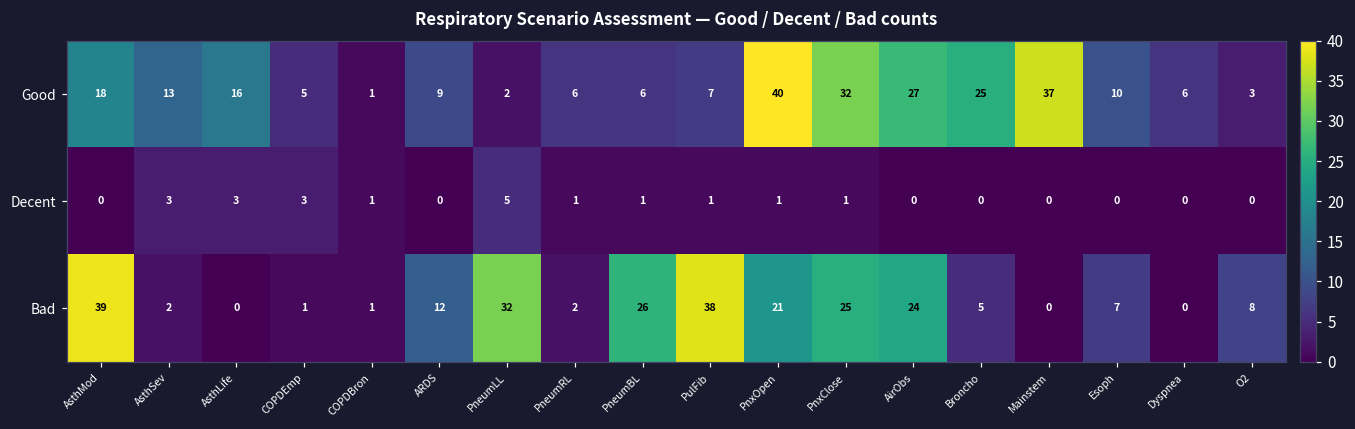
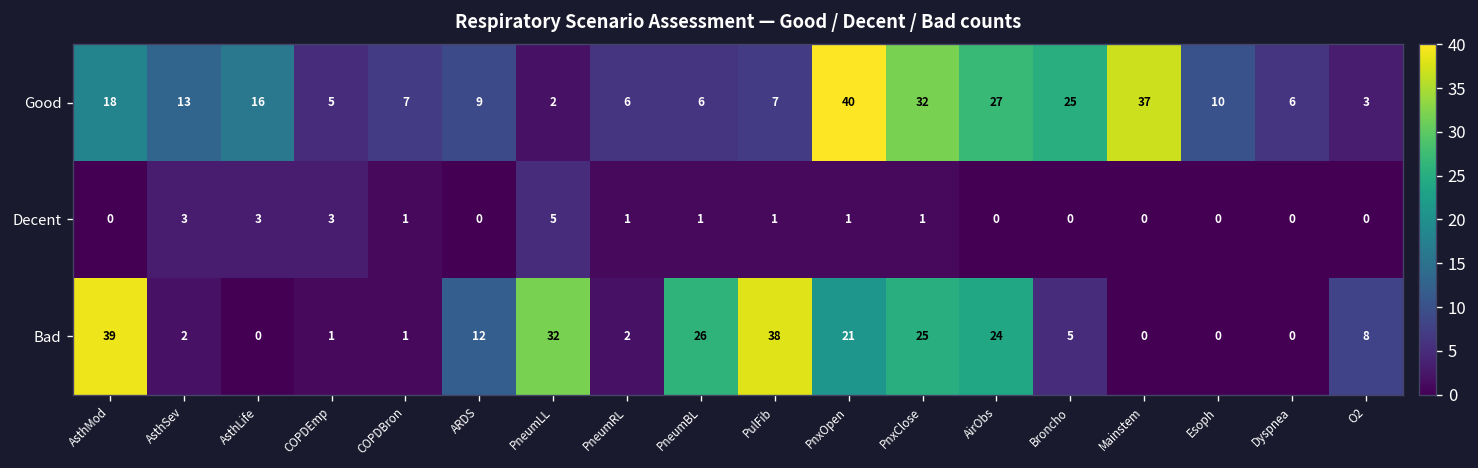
  {
    "Good": {
      "AsthMod": 18,
      "AsthSev": 13,
      "AsthLife": 16,
      "COPDEmp": 5,
-     "COPDBron": 1,
+     "COPDBron": 7,
      "ARDS": 9,
      "PneumLL": 2,
      "PneumRL": 6,
      "PneumBL": 6,
      "PulFib": 7,
      "PnxOpen": 40,
      "PnxClose": 32,
      "AirObs": 27,
      "Broncho": 25,
      "Mainstem": 37,
      "Esoph": 10,
      "Dyspnea": 6,
      "O2": 3
    },
    "Decent": {
      "AsthMod": 0,
      "AsthSev": 3,
      "AsthLife": 3,
      "COPDEmp": 3,
      "COPDBron": 1,
      "ARDS": 0,
      "PneumLL": 5,
      "PneumRL": 1,
      "PneumBL": 1,
      "PulFib": 1,
      "PnxOpen": 1,
      "PnxClose": 1,
      "AirObs": 0,
      "Broncho": 0,
      "Mainstem": 0,
      "Esoph": 0,
      "Dyspnea": 0,
      "O2": 0
    },
    "Bad": {
      "AsthMod": 39,
      "AsthSev": 2,
      "AsthLife": 0,
      "COPDEmp": 1,
      "COPDBron": 1,
      "ARDS": 12,
      "PneumLL": 32,
      "PneumRL": 2,
      "PneumBL": 26,
      "PulFib": 38,
      "PnxOpen": 21,
      "PnxClose": 25,
      "AirObs": 24,
      "Broncho": 5,
      "Mainstem": 0,
-     "Esoph": 7,
+     "Esoph": 0,
      "Dyspnea": 0,
      "O2": 8
    }
  }
